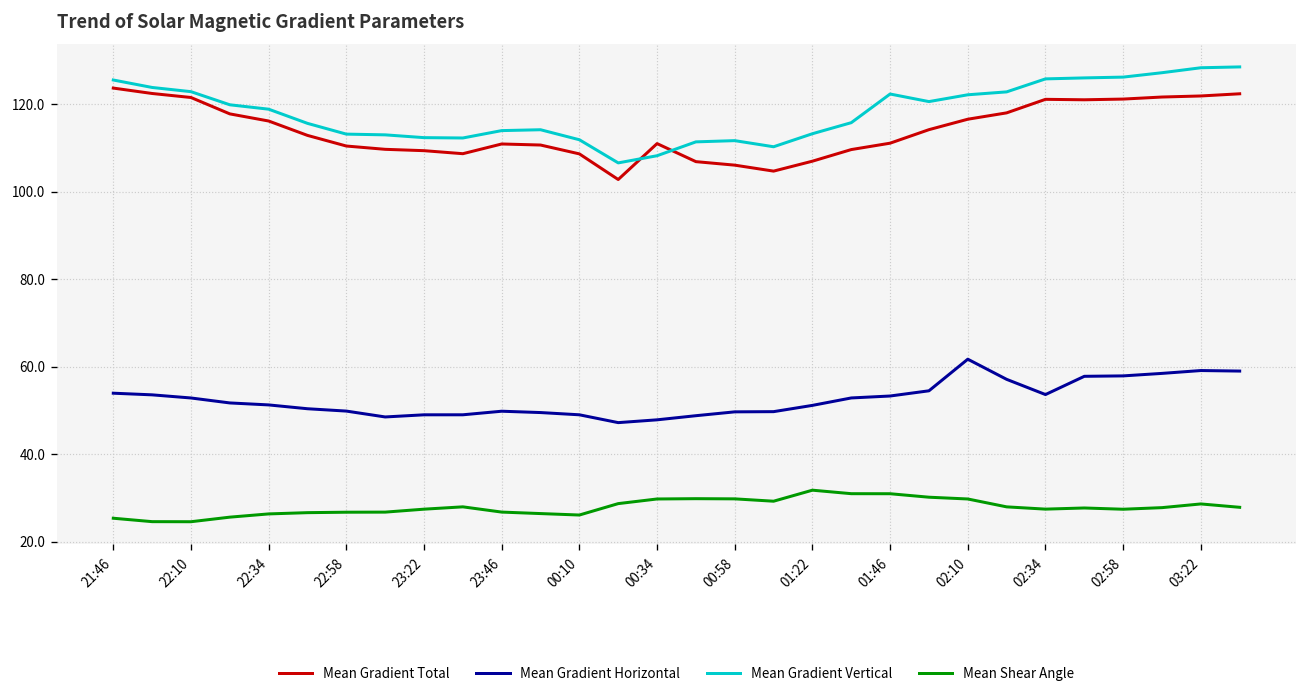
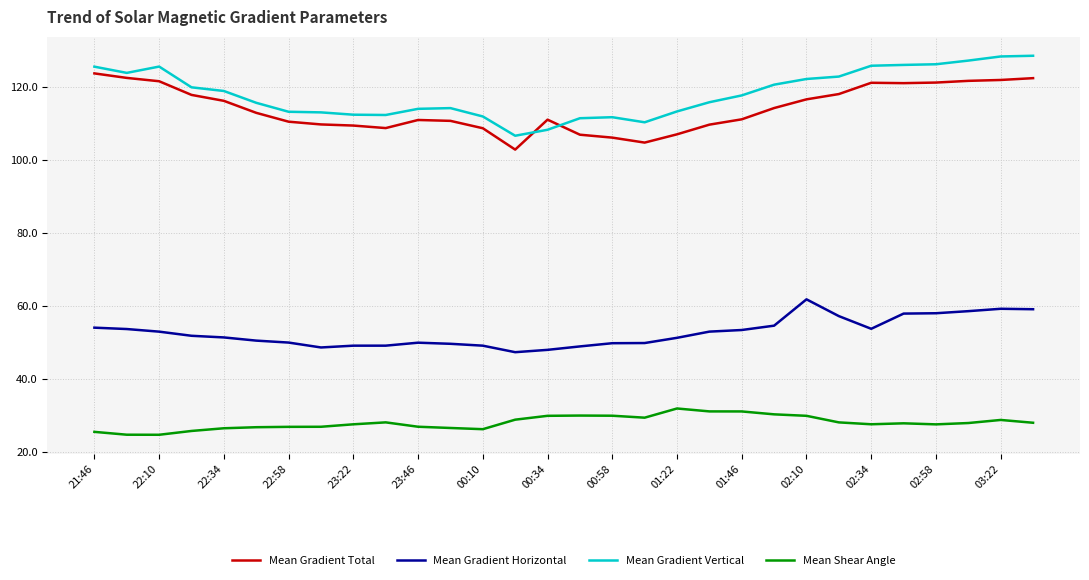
  {
    "Mean Gradient Total": {
      "21:46": 124,
      "22:10": 121,
      "22:34": 116,
      "22:58": 110,
      "23:22": 109,
      "23:46": 111,
      "00:10": 109,
      "00:34": 111,
      "00:58": 106,
      "01:22": 107,
      "01:46": 111,
      "02:10": 117,
      "02:34": 121,
      "02:58": 121,
      "03:22": 122
    },
    "Mean Gradient Horizontal": {
      "21:46": 54,
      "22:10": 53,
      "22:34": 51,
      "22:58": 50,
      "23:22": 49,
      "23:46": 50,
      "00:10": 49,
      "00:34": 48,
      "00:58": 50,
      "01:22": 51,
      "01:46": 53,
      "02:10": 62,
      "02:34": 54,
      "02:58": 58,
      "03:22": 59
    },
    "Mean Gradient Vertical": {
      "21:46": 125,
-     "22:10": 123,
+     "22:10": 126,
      "22:34": 119,
      "22:58": 113,
      "23:22": 112,
      "23:46": 114,
      "00:10": 112,
      "00:34": 108,
      "00:58": 112,
      "01:22": 113,
-     "01:46": 122,
+     "01:46": 118,
      "02:10": 122,
      "02:34": 126,
      "02:58": 126,
      "03:22": 128
    },
    "Mean Shear Angle": {
      "21:46": 25,
      "22:10": 25,
      "22:34": 26,
      "22:58": 27,
      "23:22": 27,
      "23:46": 27,
      "00:10": 26,
      "00:34": 30,
      "00:58": 30,
      "01:22": 32,
      "01:46": 31,
      "02:10": 30,
      "02:34": 27,
      "02:58": 27,
      "03:22": 29
    }
  }
